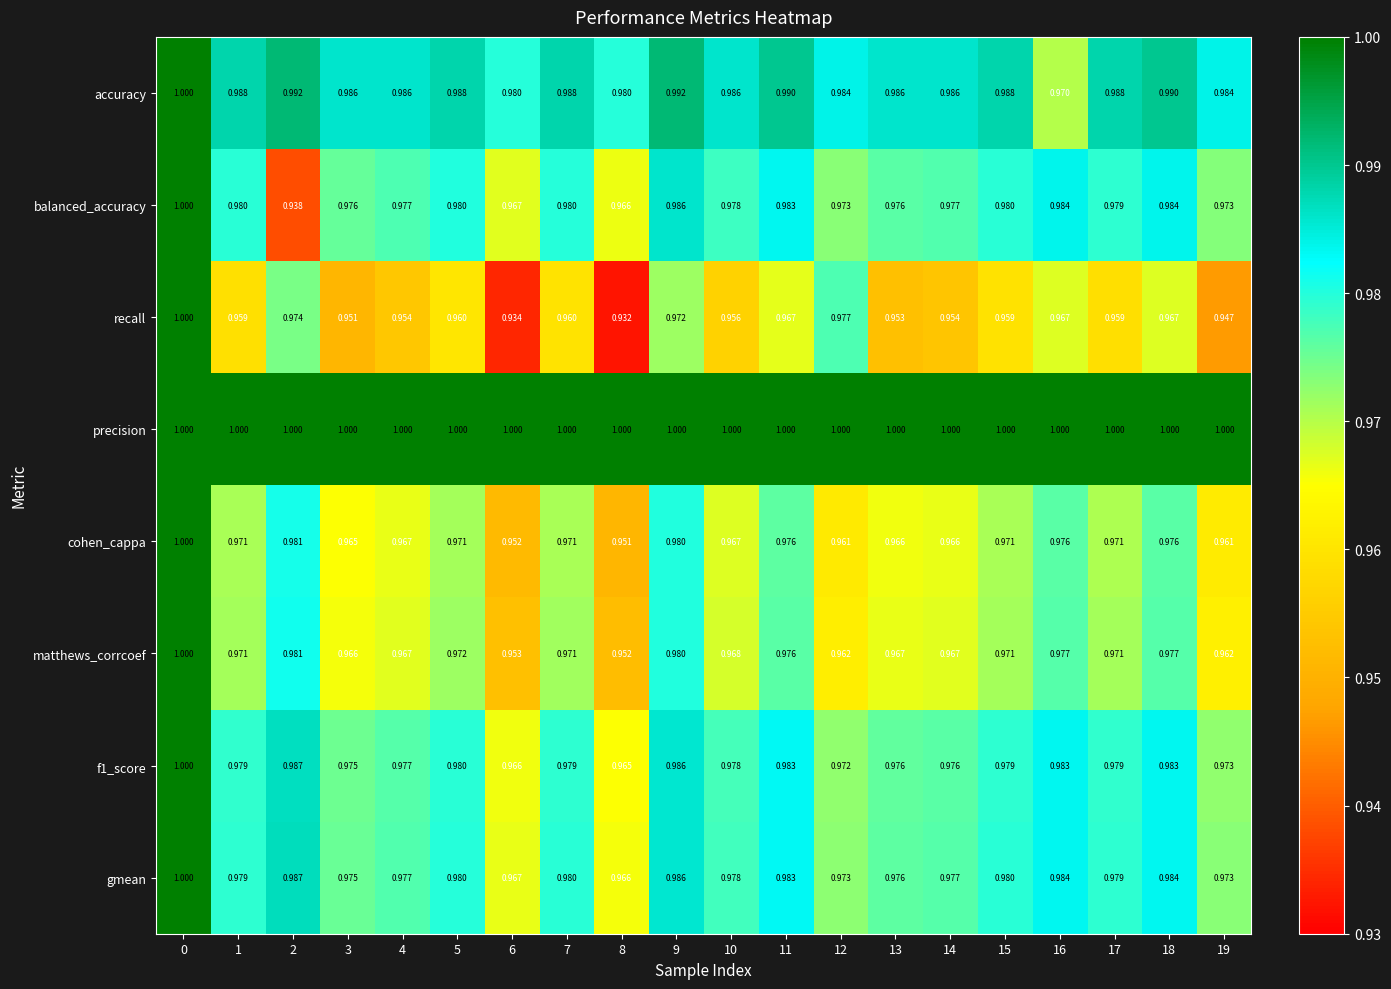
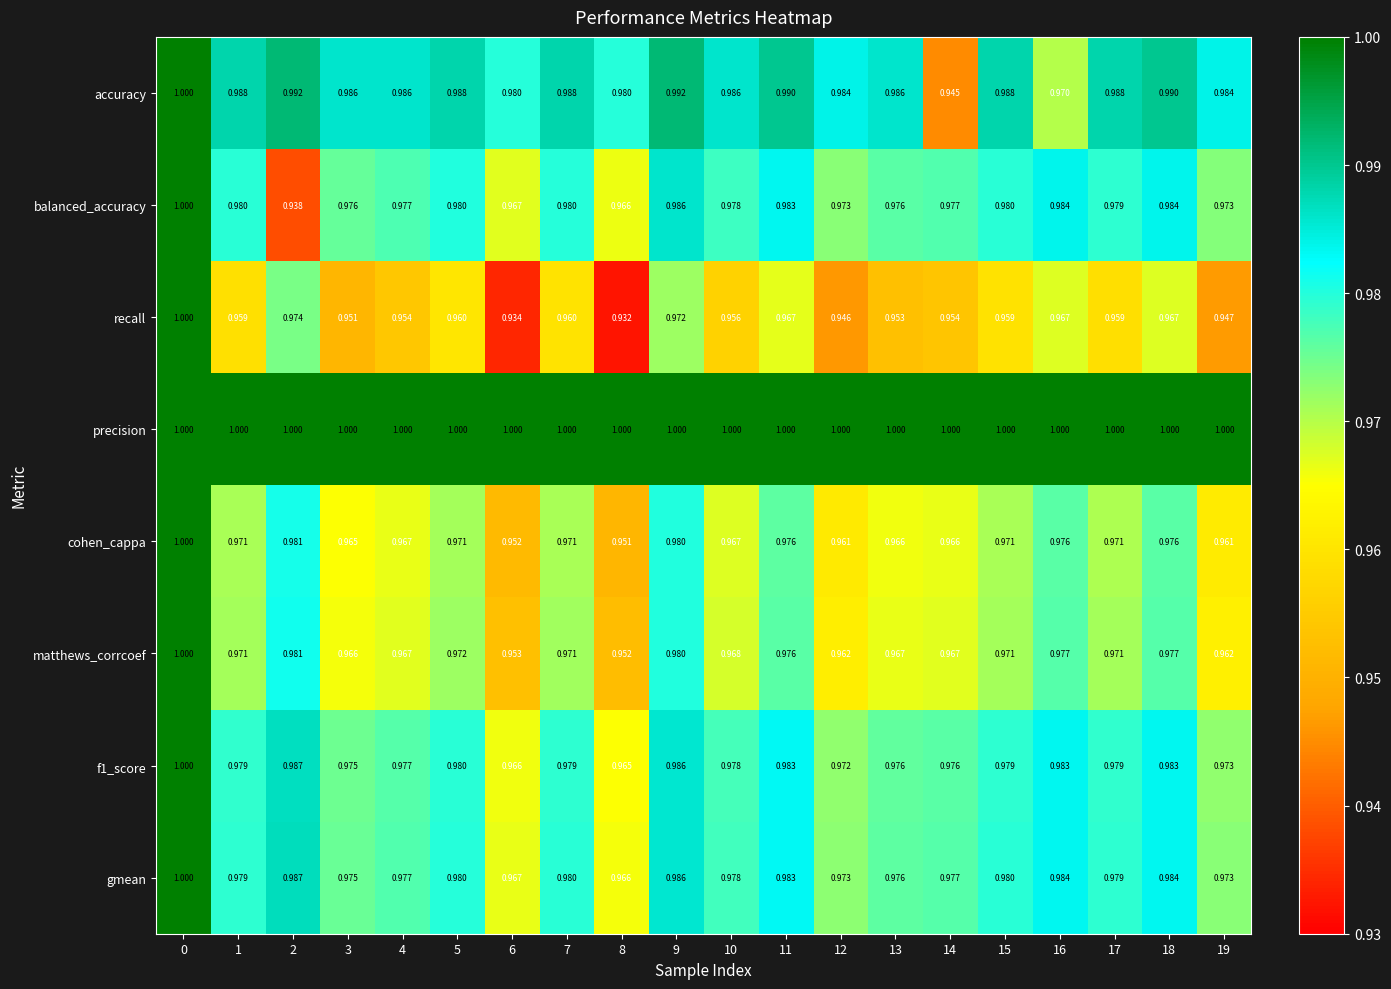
  {
    "accuracy": {
      "0": 1.000,
      "1": 0.988,
      "2": 0.992,
      "3": 0.986,
      "4": 0.986,
      "5": 0.988,
      "6": 0.980,
      "7": 0.988,
      "8": 0.980,
      "9": 0.992,
      "10": 0.986,
      "11": 0.990,
      "12": 0.984,
      "13": 0.986,
-     "14": 0.986,
+     "14": 0.945,
      "15": 0.988,
      "16": 0.970,
      "17": 0.988,
      "18": 0.990,
      "19": 0.984
    },
    "balanced_accuracy": {
      "0": 1.000,
      "1": 0.980,
      "2": 0.938,
      "3": 0.976,
      "4": 0.977,
      "5": 0.980,
      "6": 0.967,
      "7": 0.980,
      "8": 0.966,
      "9": 0.986,
      "10": 0.978,
      "11": 0.983,
      "12": 0.973,
      "13": 0.976,
      "14": 0.977,
      "15": 0.980,
      "16": 0.984,
      "17": 0.979,
      "18": 0.984,
      "19": 0.973
    },
    "recall": {
      "0": 1.000,
      "1": 0.959,
      "2": 0.974,
      "3": 0.951,
      "4": 0.954,
      "5": 0.960,
      "6": 0.934,
      "7": 0.960,
      "8": 0.932,
      "9": 0.972,
      "10": 0.956,
      "11": 0.967,
-     "12": 0.977,
+     "12": 0.946,
      "13": 0.953,
      "14": 0.954,
      "15": 0.959,
      "16": 0.967,
      "17": 0.959,
      "18": 0.967,
      "19": 0.947
    },
    "precision": {
      "0": 1.000,
      "1": 1.000,
      "2": 1.000,
      "3": 1.000,
      "4": 1.000,
      "5": 1.000,
      "6": 1.000,
      "7": 1.000,
      "8": 1.000,
      "9": 1.000,
      "10": 1.000,
      "11": 1.000,
      "12": 1.000,
      "13": 1.000,
      "14": 1.000,
      "15": 1.000,
      "16": 1.000,
      "17": 1.000,
      "18": 1.000,
      "19": 1.000
    },
    "cohen_cappa": {
      "0": 1.000,
      "1": 0.971,
      "2": 0.981,
      "3": 0.965,
      "4": 0.967,
      "5": 0.971,
      "6": 0.952,
      "7": 0.971,
      "8": 0.951,
      "9": 0.980,
      "10": 0.967,
      "11": 0.976,
      "12": 0.961,
      "13": 0.966,
      "14": 0.966,
      "15": 0.971,
      "16": 0.976,
      "17": 0.971,
      "18": 0.976,
      "19": 0.961
    },
    "matthews_corrcoef": {
      "0": 1.000,
      "1": 0.971,
      "2": 0.981,
      "3": 0.966,
      "4": 0.967,
      "5": 0.972,
      "6": 0.953,
      "7": 0.971,
      "8": 0.952,
      "9": 0.980,
      "10": 0.968,
      "11": 0.976,
      "12": 0.962,
      "13": 0.967,
      "14": 0.967,
      "15": 0.971,
      "16": 0.977,
      "17": 0.971,
      "18": 0.977,
      "19": 0.962
    },
    "f1_score": {
      "0": 1.000,
      "1": 0.979,
      "2": 0.987,
      "3": 0.975,
      "4": 0.977,
      "5": 0.980,
      "6": 0.966,
      "7": 0.979,
      "8": 0.965,
      "9": 0.986,
      "10": 0.978,
      "11": 0.983,
      "12": 0.972,
      "13": 0.976,
      "14": 0.976,
      "15": 0.979,
      "16": 0.983,
      "17": 0.979,
      "18": 0.983,
      "19": 0.973
    },
    "gmean": {
      "0": 1.000,
      "1": 0.979,
      "2": 0.987,
      "3": 0.975,
      "4": 0.977,
      "5": 0.980,
      "6": 0.967,
      "7": 0.980,
      "8": 0.966,
      "9": 0.986,
      "10": 0.978,
      "11": 0.983,
      "12": 0.973,
      "13": 0.976,
      "14": 0.977,
      "15": 0.980,
      "16": 0.984,
      "17": 0.979,
      "18": 0.984,
      "19": 0.973
    }
  }
